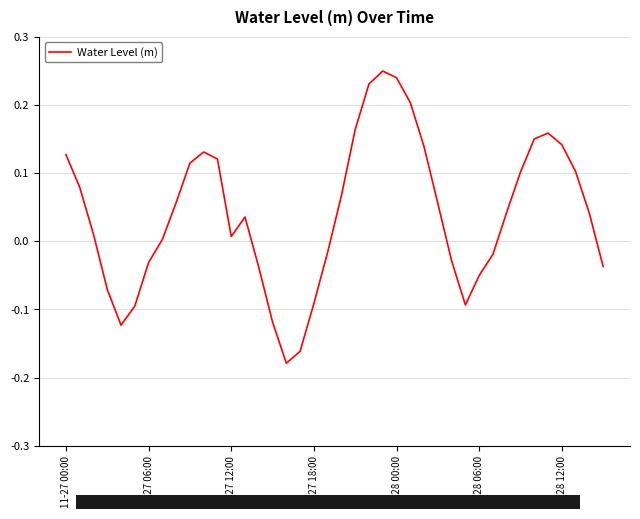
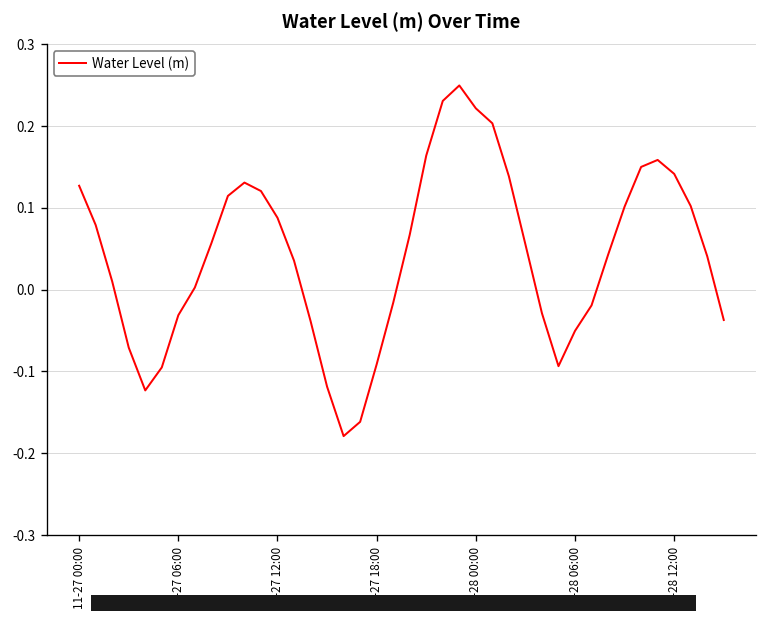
  {
    "11-27 00:00": 0.13,
    "11-27 06:00": -0.03,
-   "11-27 12:00": 0.01,
+   "11-27 12:00": 0.09,
    "11-27 18:00": -0.09,
-   "11-28 00:00": 0.24,
+   "11-28 00:00": 0.22,
    "11-28 06:00": -0.05,
    "11-28 12:00": 0.14
  }
